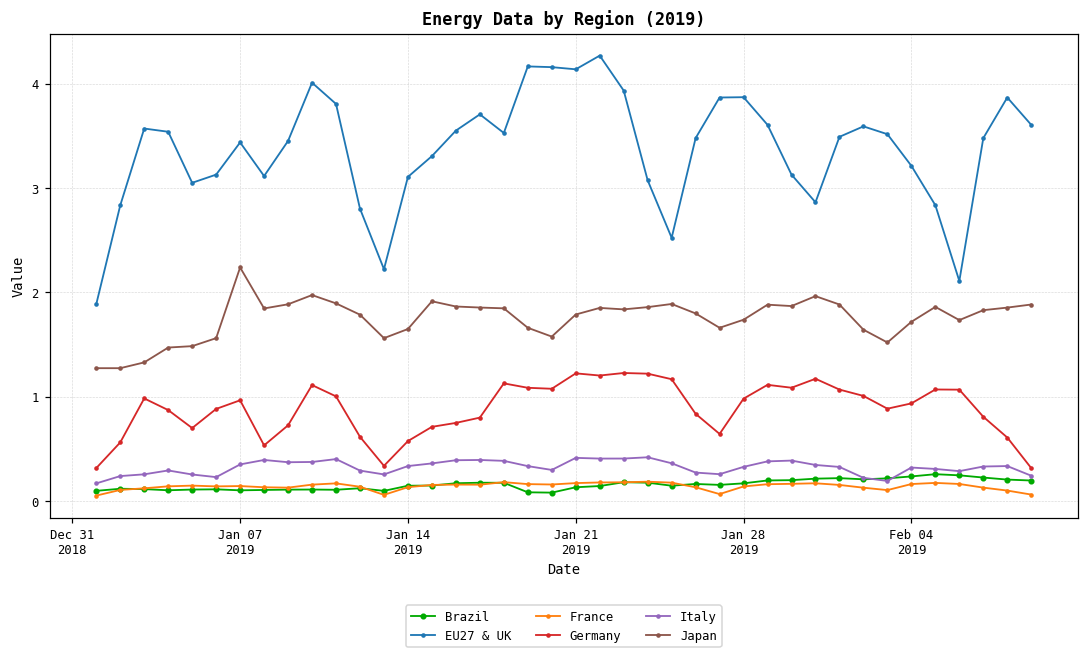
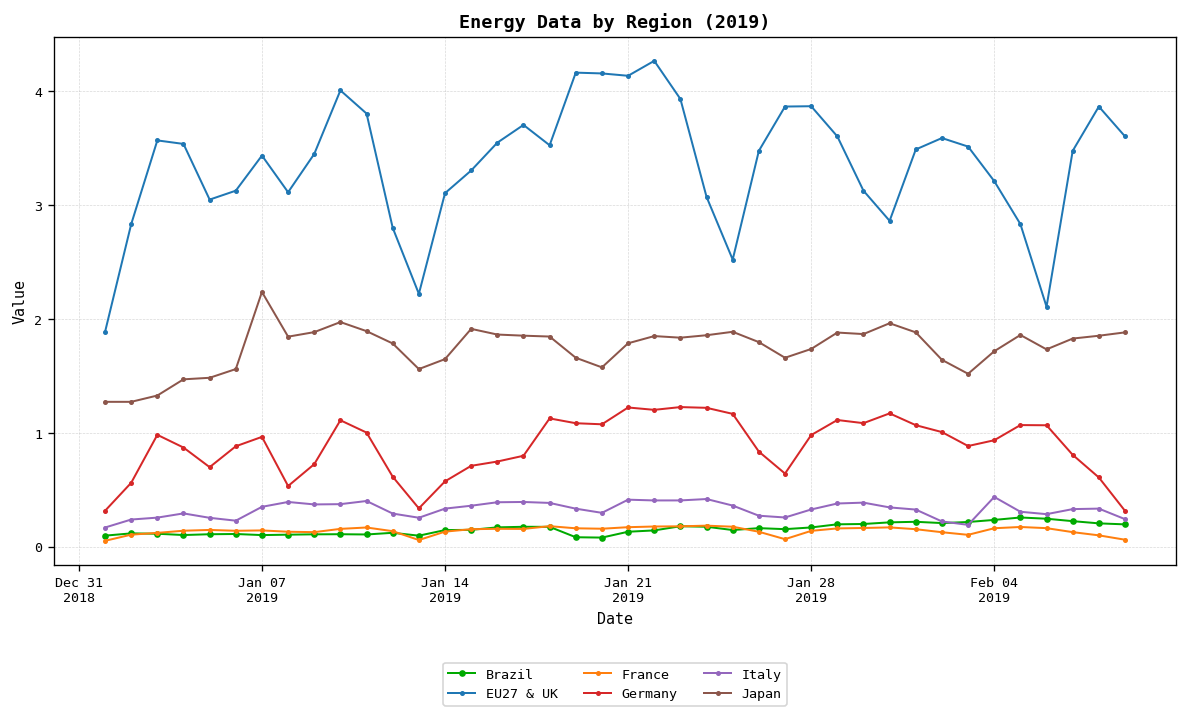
  {
    "Brazil": {
      "Jan 07 2019": 0.1,
      "Jan 21 2019": 0.1,
      "Jan 28 2019": 0.2,
      "Feb 04 2019": 0.2
    },
    "EU27 & UK": {
      "Jan 07 2019": 3.4,
      "Jan 14 2019": 3.1,
      "Jan 21 2019": 4.1,
      "Jan 28 2019": 3.9,
      "Feb 04 2019": 3.2
    },
    "France": {
      "Jan 07 2019": 0.1,
      "Jan 21 2019": 0.2,
      "Jan 28 2019": 0.1,
      "Feb 04 2019": 0.2
    },
    "Germany": {
      "Jan 07 2019": 1.0,
      "Jan 14 2019": 0.6,
      "Jan 21 2019": 1.2,
      "Jan 28 2019": 1.0,
      "Feb 04 2019": 0.9
    },
    "Italy": {
      "Jan 07 2019": 0.4,
      "Jan 14 2019": 0.3,
      "Jan 21 2019": 0.4,
      "Jan 28 2019": 0.3,
-     "Feb 04 2019": 0.3
+     "Feb 04 2019": 0.4
    },
    "Japan": {
      "Jan 07 2019": 2.2,
      "Jan 14 2019": 1.6,
      "Jan 21 2019": 1.8,
      "Jan 28 2019": 1.7,
      "Feb 04 2019": 1.7
    }
  }
